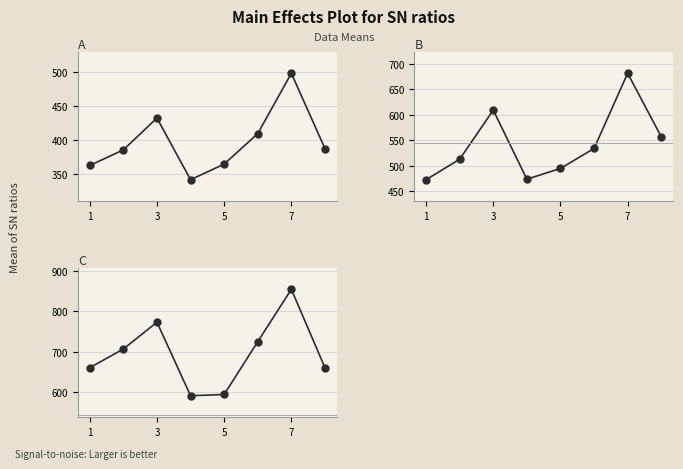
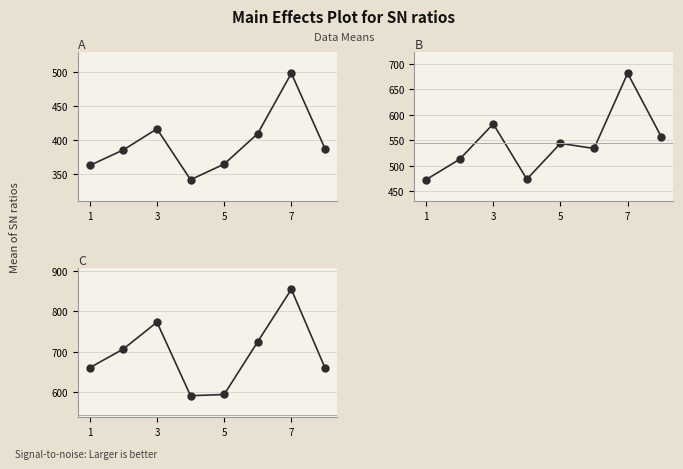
  {
    "A": {
      "1": 360,
-     "3": 430,
+     "3": 420,
      "5": 360,
      "7": 500
    },
    "B": {
      "1": 470,
-     "3": 610,
-     "5": 500,
+     "3": 580,
+     "5": 540,
      "7": 680
    },
    "C": {
      "1": 660,
      "3": 770,
      "5": 600,
      "7": 850
    }
  }
